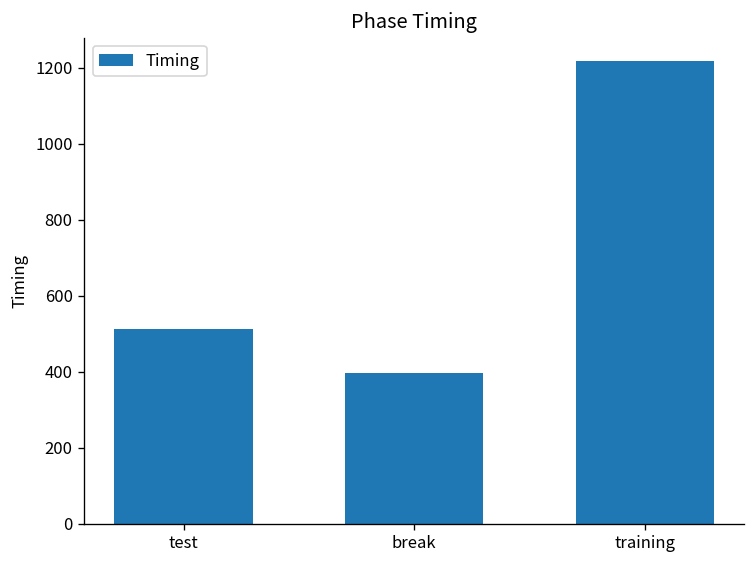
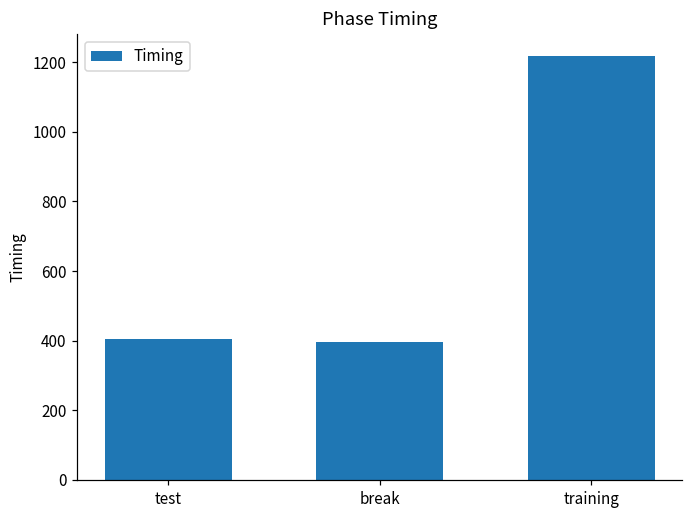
  {
-   "test": 510,
+   "test": 400,
    "break": 400,
    "training": 1220
  }
